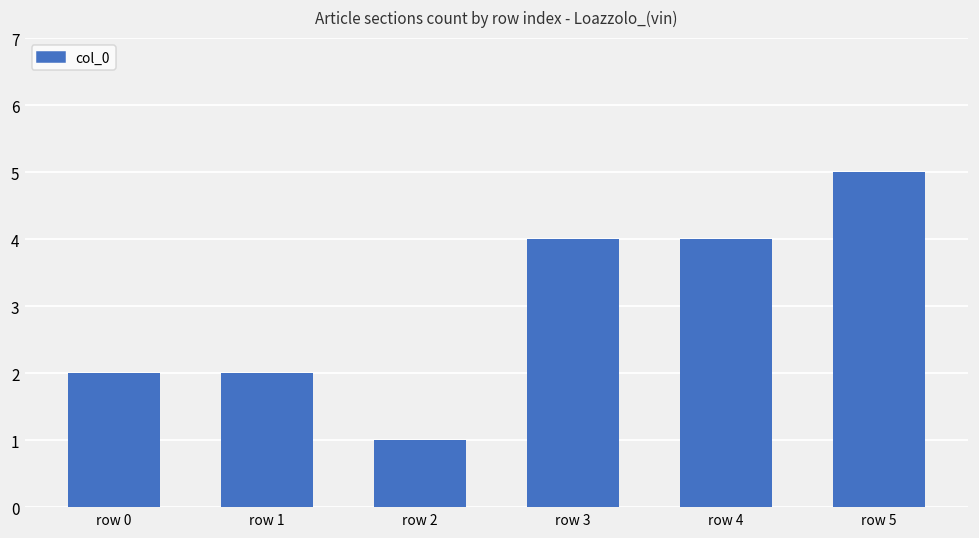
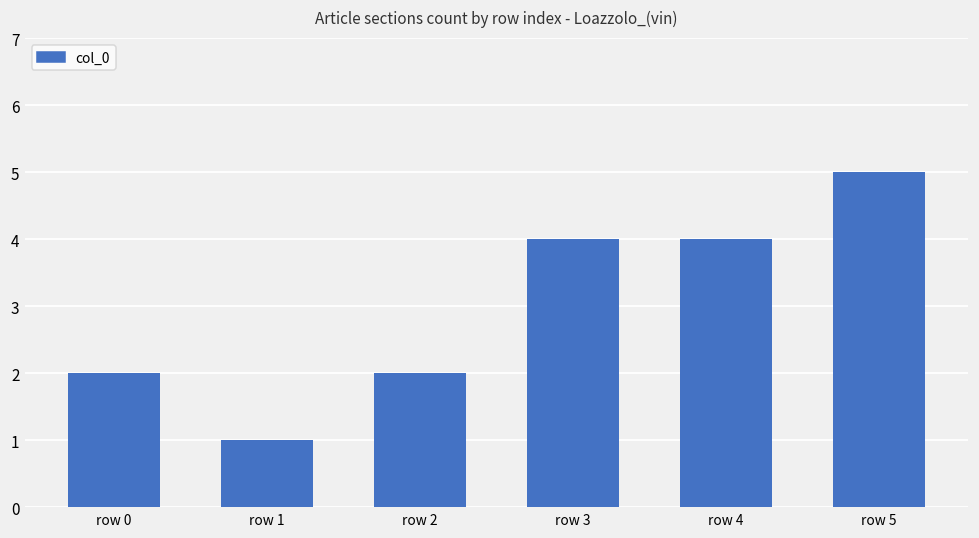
  {
    "row 0": 2,
-   "row 1": 2,
-   "row 2": 1,
+   "row 1": 1,
+   "row 2": 2,
    "row 3": 4,
    "row 4": 4,
    "row 5": 5
  }
